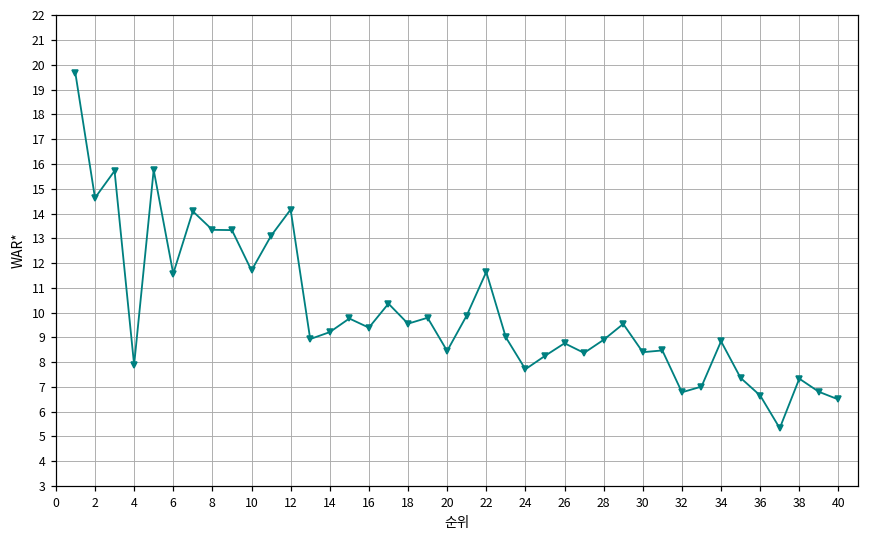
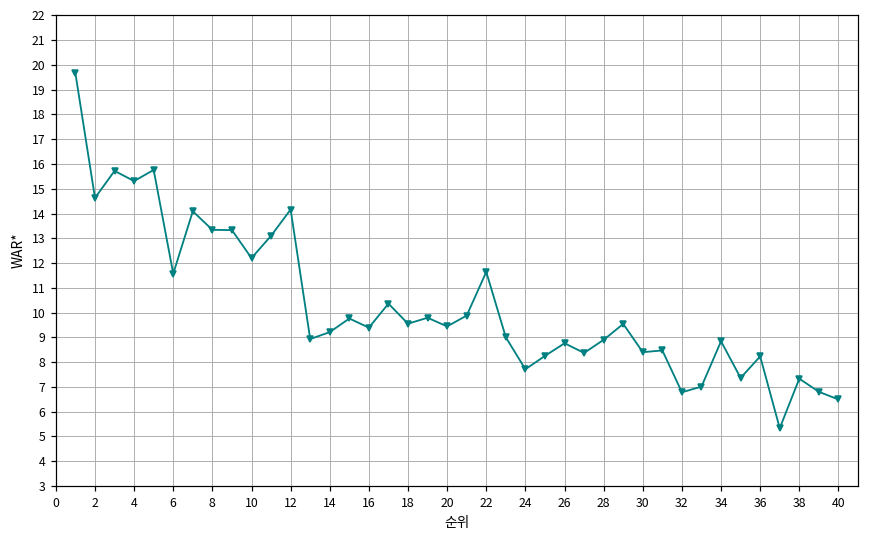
  {
    "2": 14.6,
-   "4": 7.9,
+   "4": 15.3,
    "6": 11.6,
    "8": 13.3,
-   "10": 11.7,
+   "10": 12.2,
    "12": 14.2,
    "14": 9.2,
    "16": 9.4,
    "18": 9.6,
-   "20": 8.5,
+   "20": 9.4,
    "22": 11.6,
    "24": 7.7,
    "26": 8.8,
    "28": 8.9,
    "30": 8.4,
    "32": 6.8,
    "34": 8.8,
-   "36": 6.7,
+   "36": 8.2,
    "38": 7.3,
    "40": 6.5
  }
